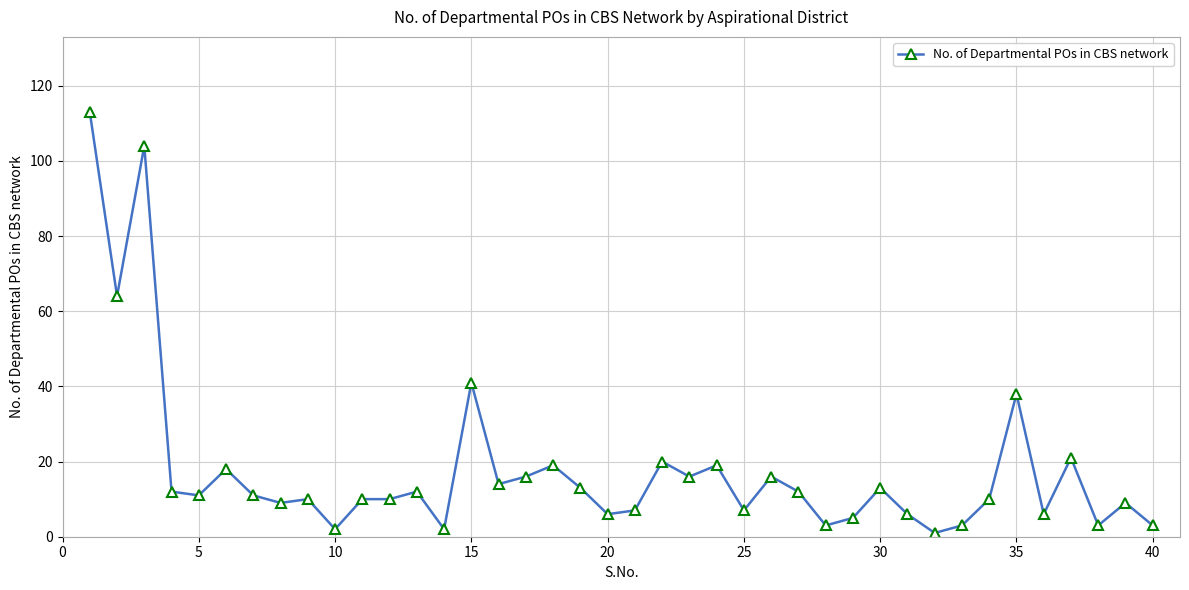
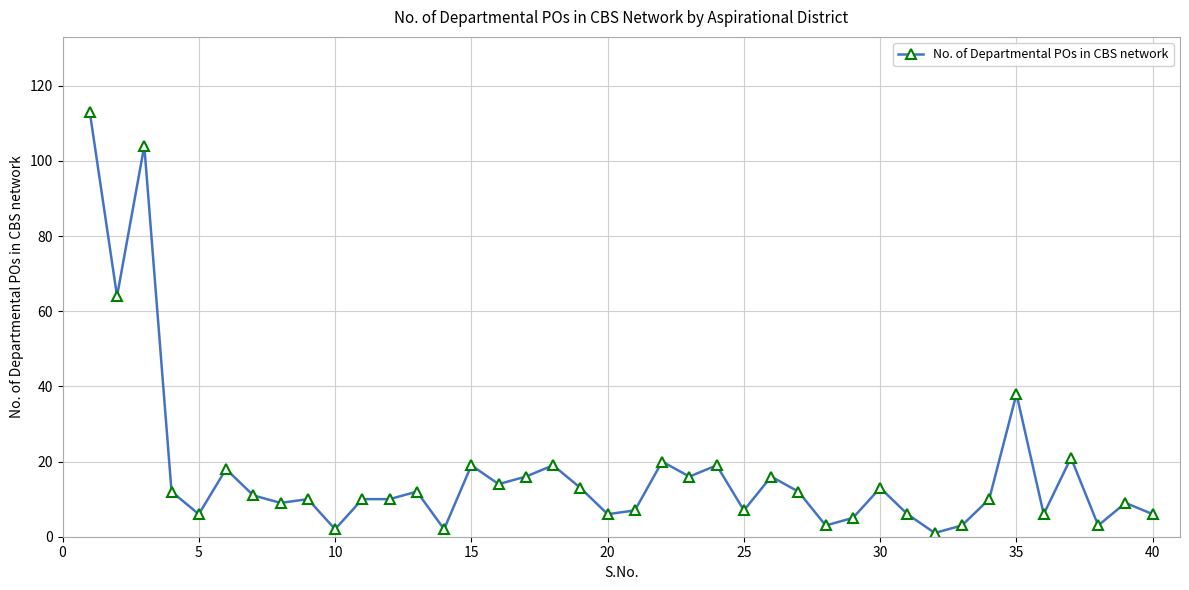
  {
-   "5": 11,
+   "5": 6,
    "10": 2,
-   "15": 41,
+   "15": 19,
    "20": 6,
    "25": 7,
    "30": 13,
    "35": 38,
-   "40": 3
+   "40": 6
  }
